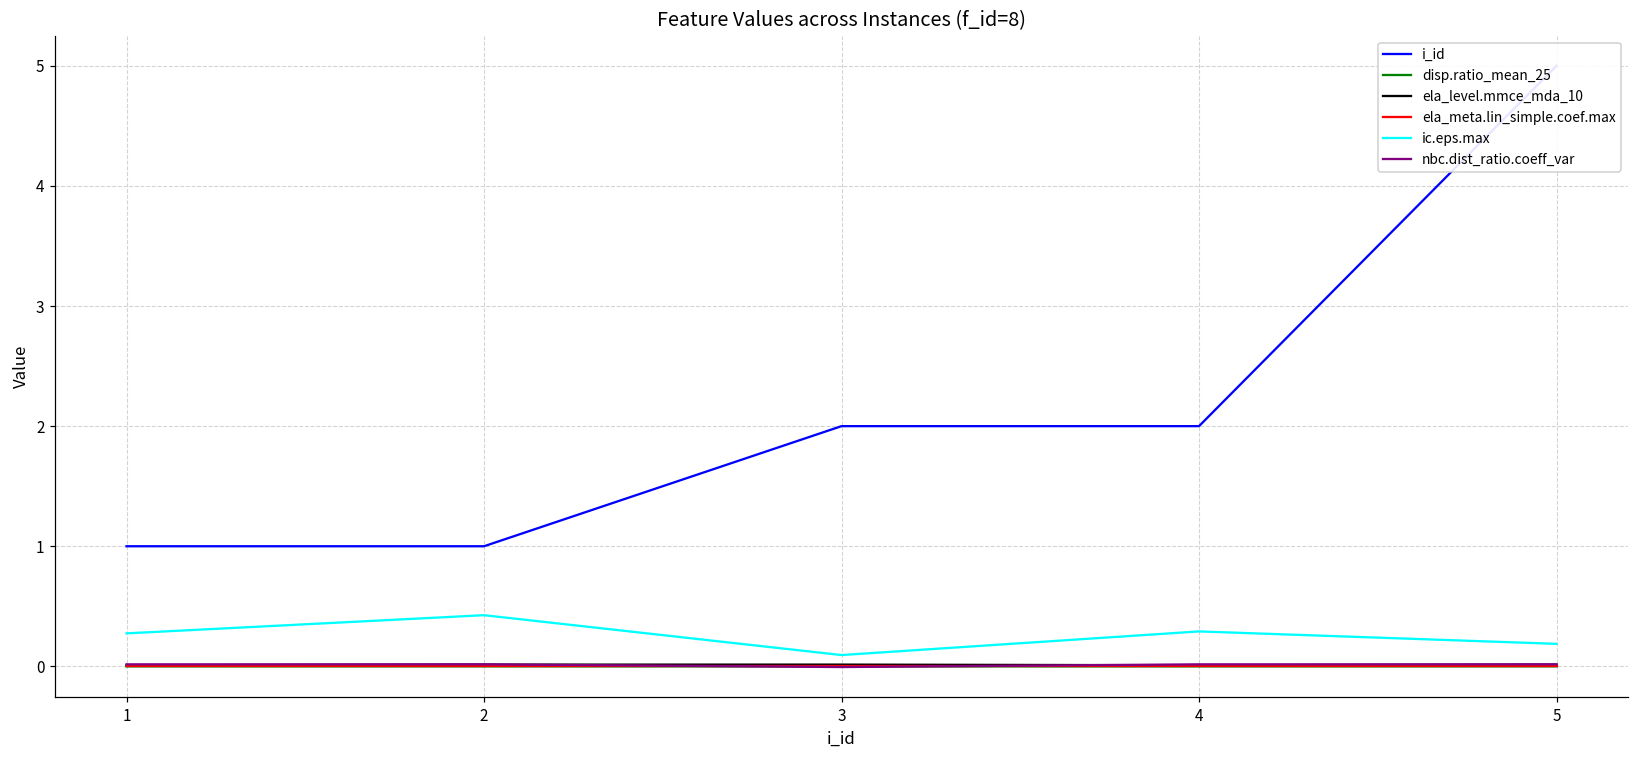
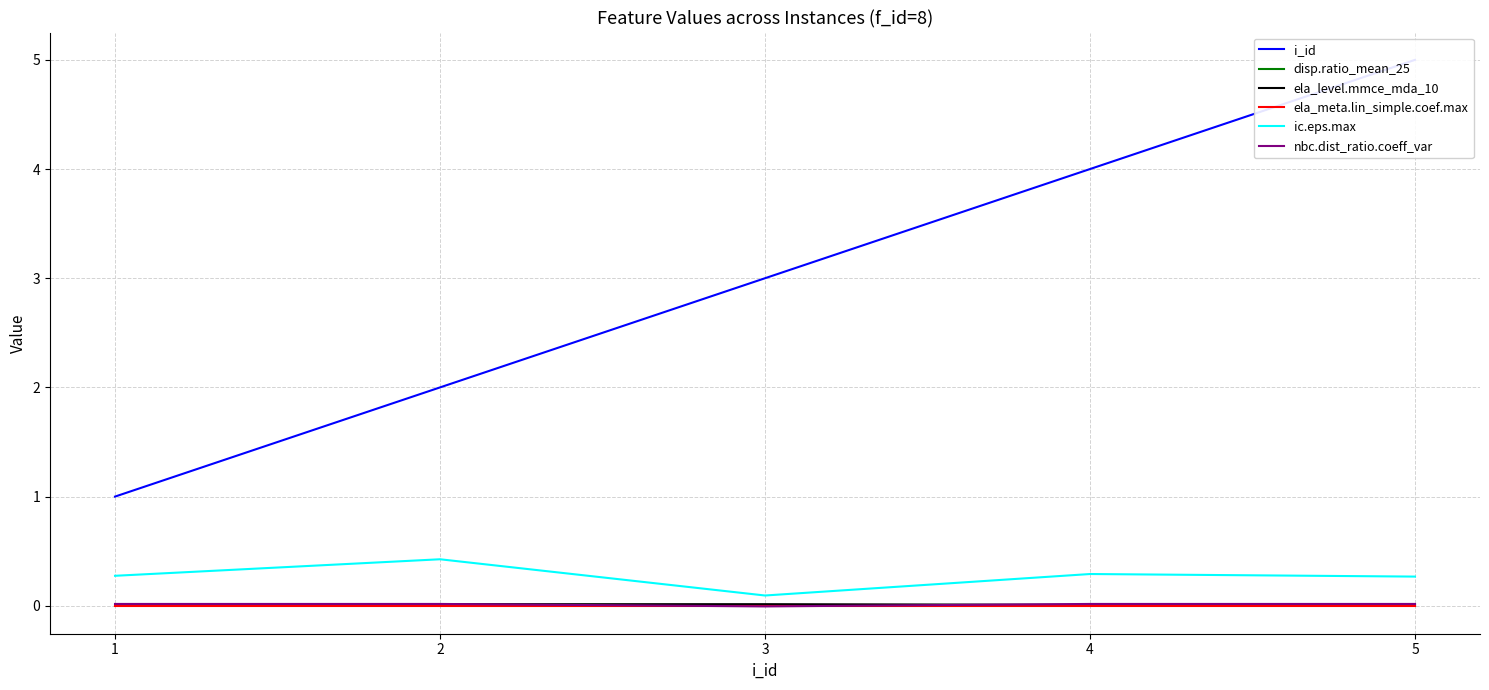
  {
    "i_id": {
      "1": 1,
-     "2": 1,
-     "3": 2,
-     "4": 2
+     "2": 2,
+     "3": 3,
+     "4": 4
    },
    "ic.eps.max": {
      "1": 0.27,
      "2": 0.43,
      "3": 0.09,
      "4": 0.29,
-     "5": 0.19
+     "5": 0.27
    }
  }
